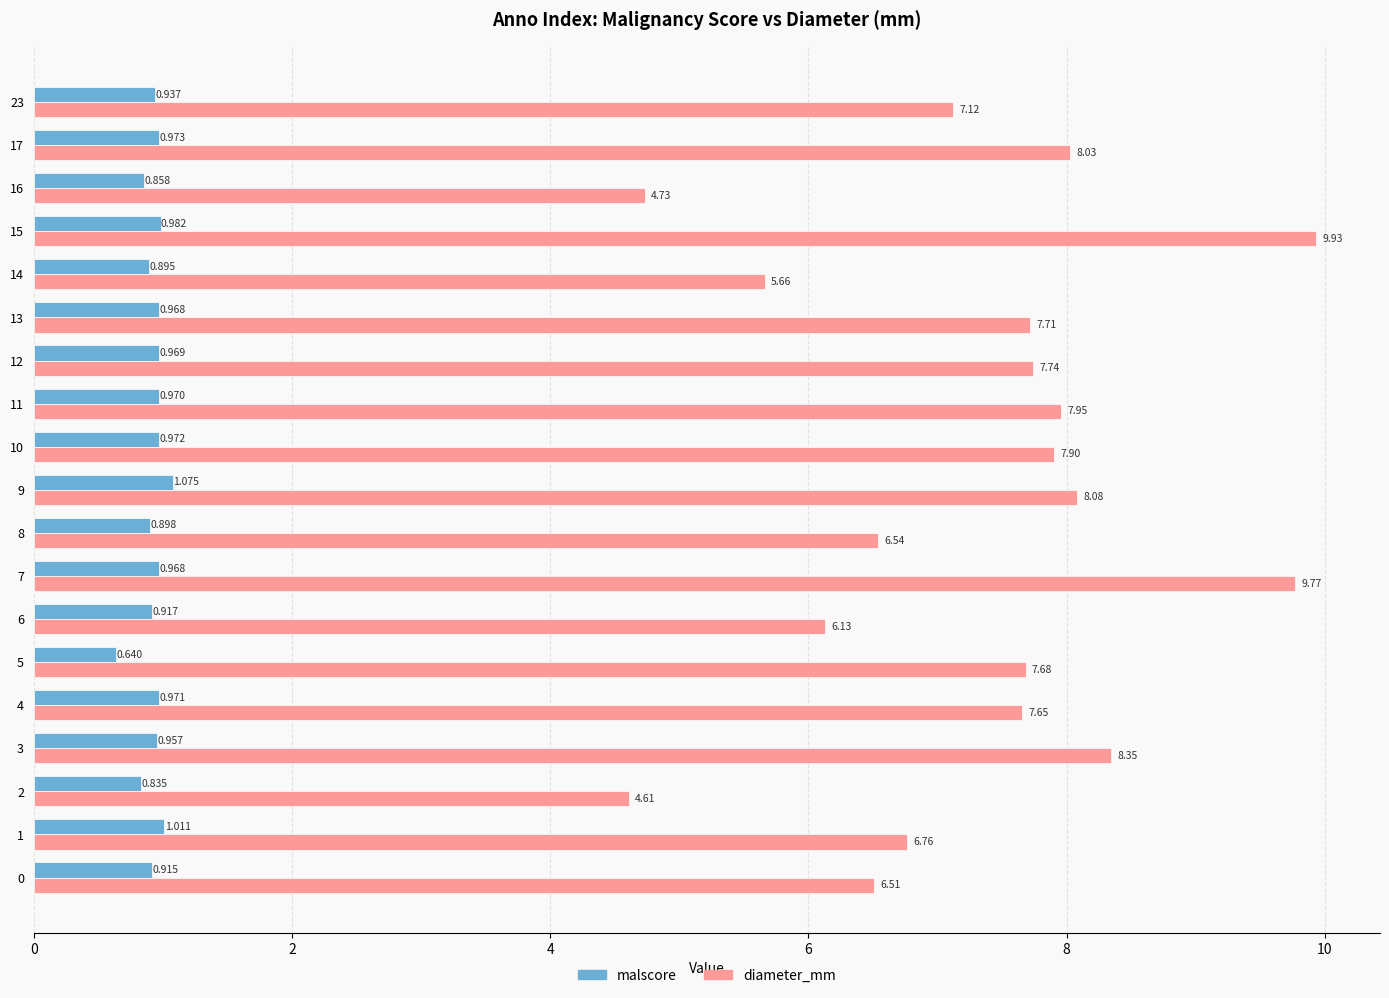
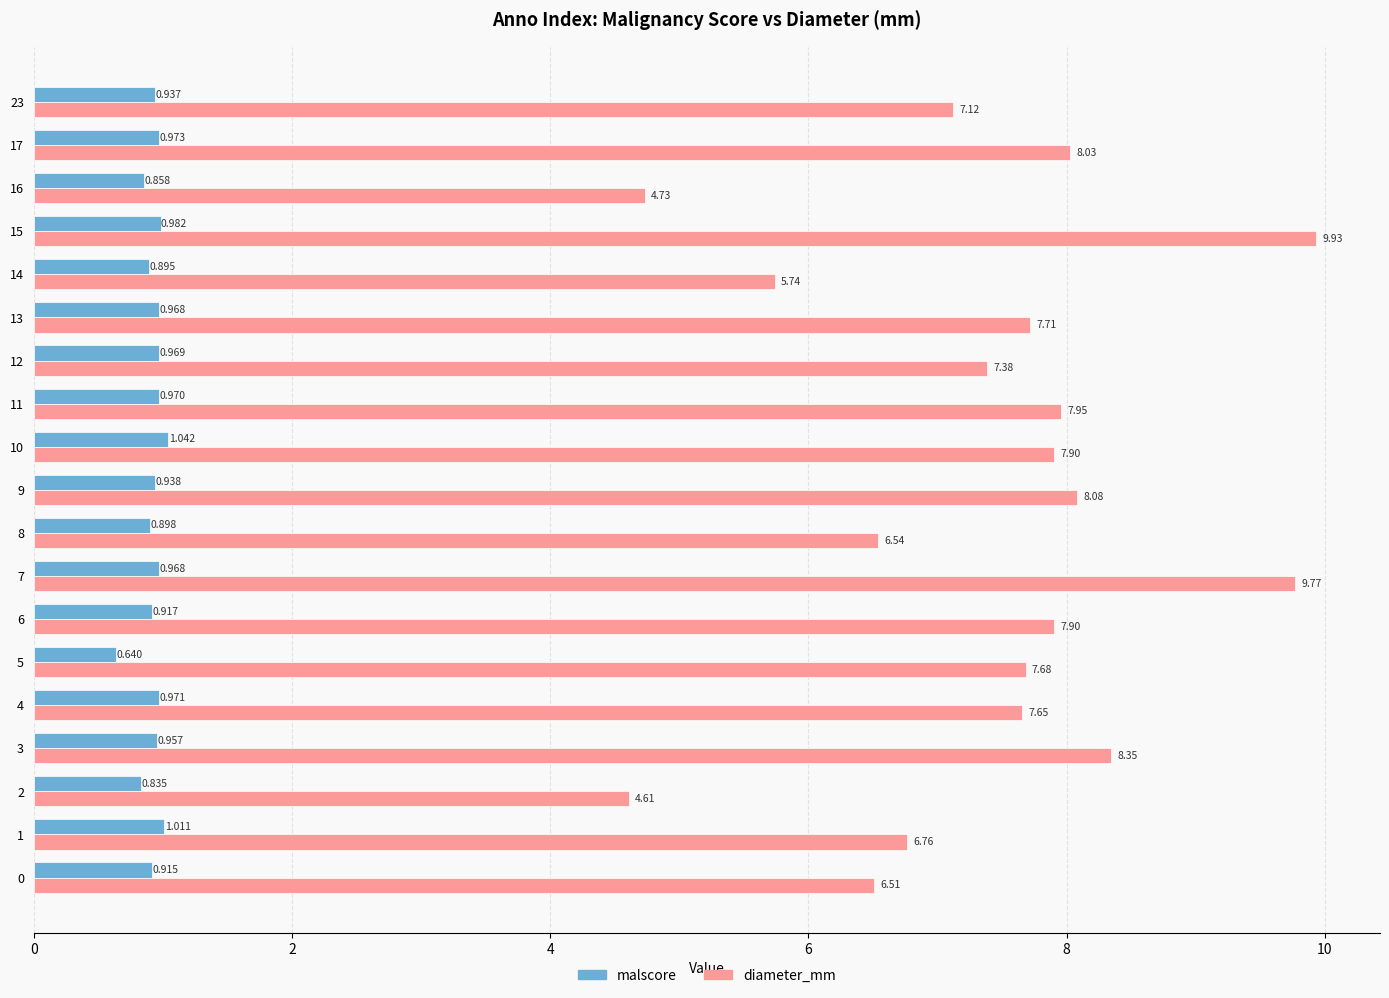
  {
    "malscore": {
      "23": 0.937,
      "17": 0.973,
      "16": 0.858,
      "15": 0.982,
      "14": 0.895,
      "13": 0.968,
      "12": 0.969,
      "11": 0.970,
-     "10": 0.972,
-     "9": 1.075,
+     "10": 1.042,
+     "9": 0.938,
      "8": 0.898,
      "7": 0.968,
      "6": 0.917,
      "5": 0.640,
      "4": 0.971,
      "3": 0.957,
      "2": 0.835,
      "1": 1.011,
      "0": 0.915
    },
    "diameter_mm": {
      "23": 7.12,
      "17": 8.03,
      "16": 4.73,
      "15": 9.93,
-     "14": 5.66,
+     "14": 5.74,
      "13": 7.71,
-     "12": 7.74,
+     "12": 7.38,
      "11": 7.95,
      "10": 7.90,
      "9": 8.08,
      "8": 6.54,
      "7": 9.77,
-     "6": 6.13,
+     "6": 7.90,
      "5": 7.68,
      "4": 7.65,
      "3": 8.35,
      "2": 4.61,
      "1": 6.76,
      "0": 6.51
    }
  }
